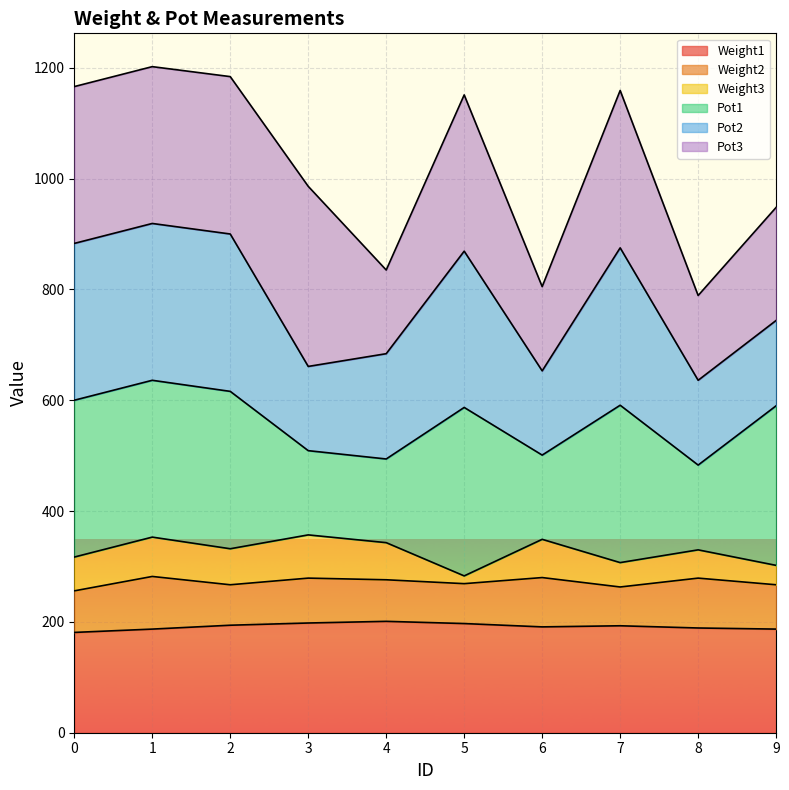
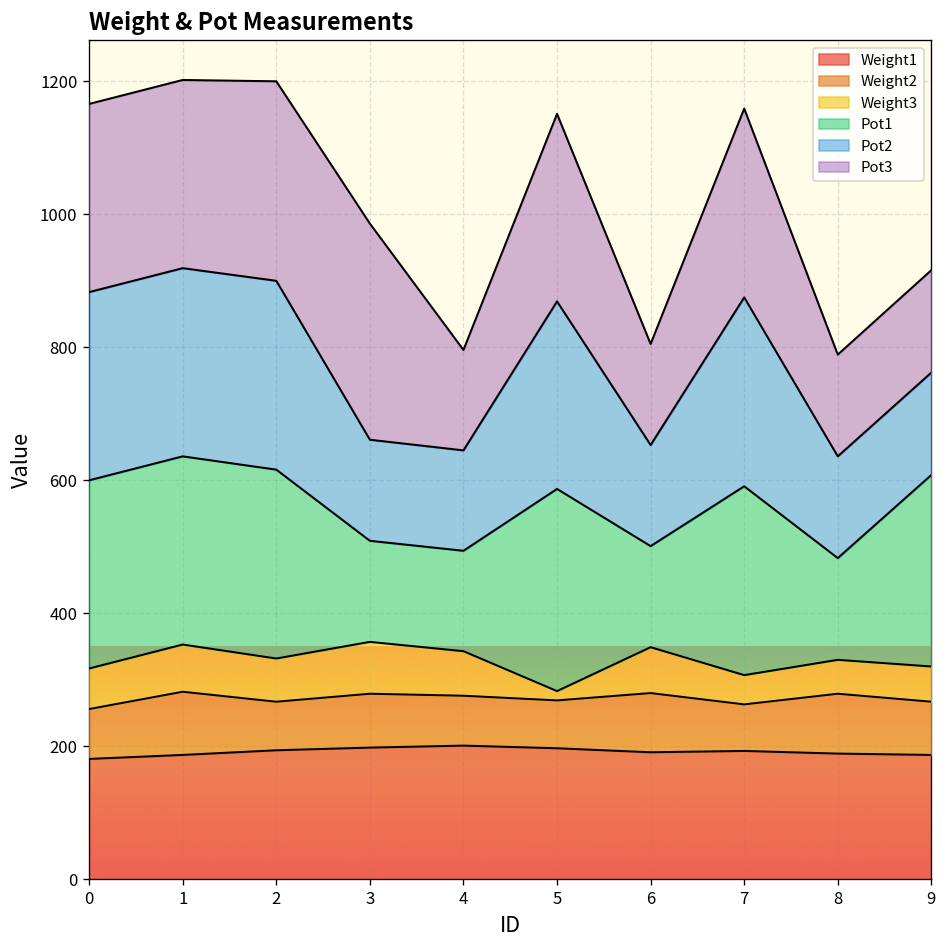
  {
    "Weight3": {
      "0": 60,
      "1": 70,
      "2": 70,
      "3": 80,
      "4": 70,
      "5": 10,
      "6": 70,
      "7": 40,
      "8": 50,
-     "9": 40
+     "9": 50
    },
    "Pot1": {
      "0": 280,
      "1": 280,
      "2": 280,
      "3": 150,
      "4": 150,
      "5": 300,
      "6": 150,
      "7": 280,
      "8": 150,
      "9": 290
    },
    "Pot2": {
      "0": 280,
      "1": 280,
      "2": 280,
      "3": 150,
-     "4": 190,
+     "4": 150,
      "5": 280,
      "6": 150,
      "7": 280,
      "8": 150,
      "9": 150
    },
    "Pot3": {
      "0": 280,
      "1": 280,
-     "2": 280,
+     "2": 300,
      "3": 330,
      "4": 150,
      "5": 280,
      "6": 150,
      "7": 280,
      "8": 150,
-     "9": 200
+     "9": 150
    }
  }
